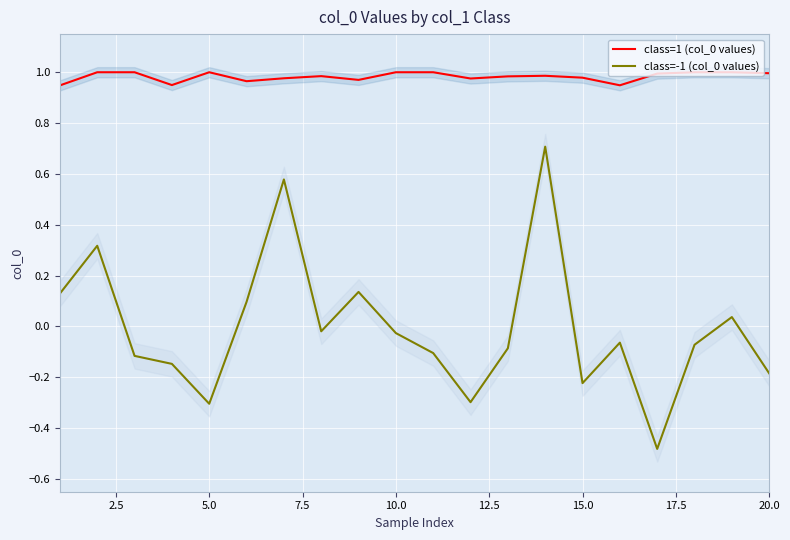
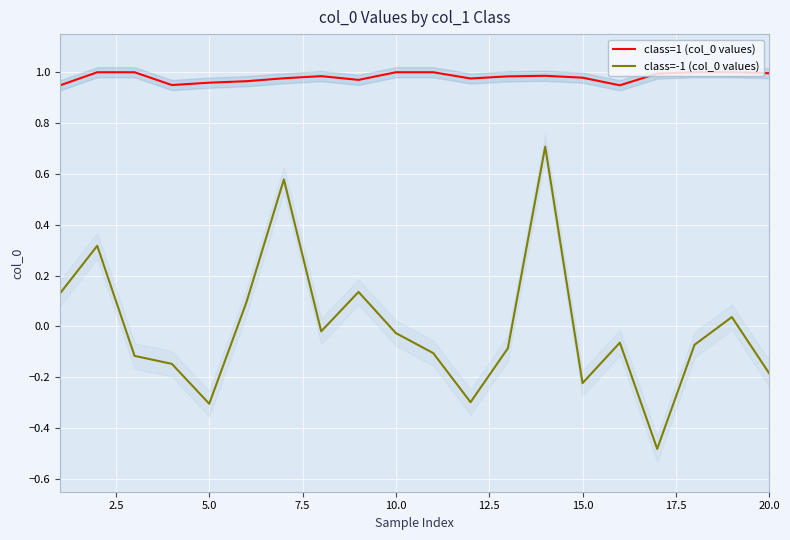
  {
    "class=1 (col_0 values)": {
-     "5.0": 1.00,
+     "5.0": 0.96,
      "10.0": 1.00,
      "15.0": 0.98,
      "20.0": 1.00
    },
    "class=-1 (col_0 values)": {
      "5.0": -0.30,
      "10.0": -0.03,
      "15.0": -0.22,
      "20.0": -0.18
    }
  }
